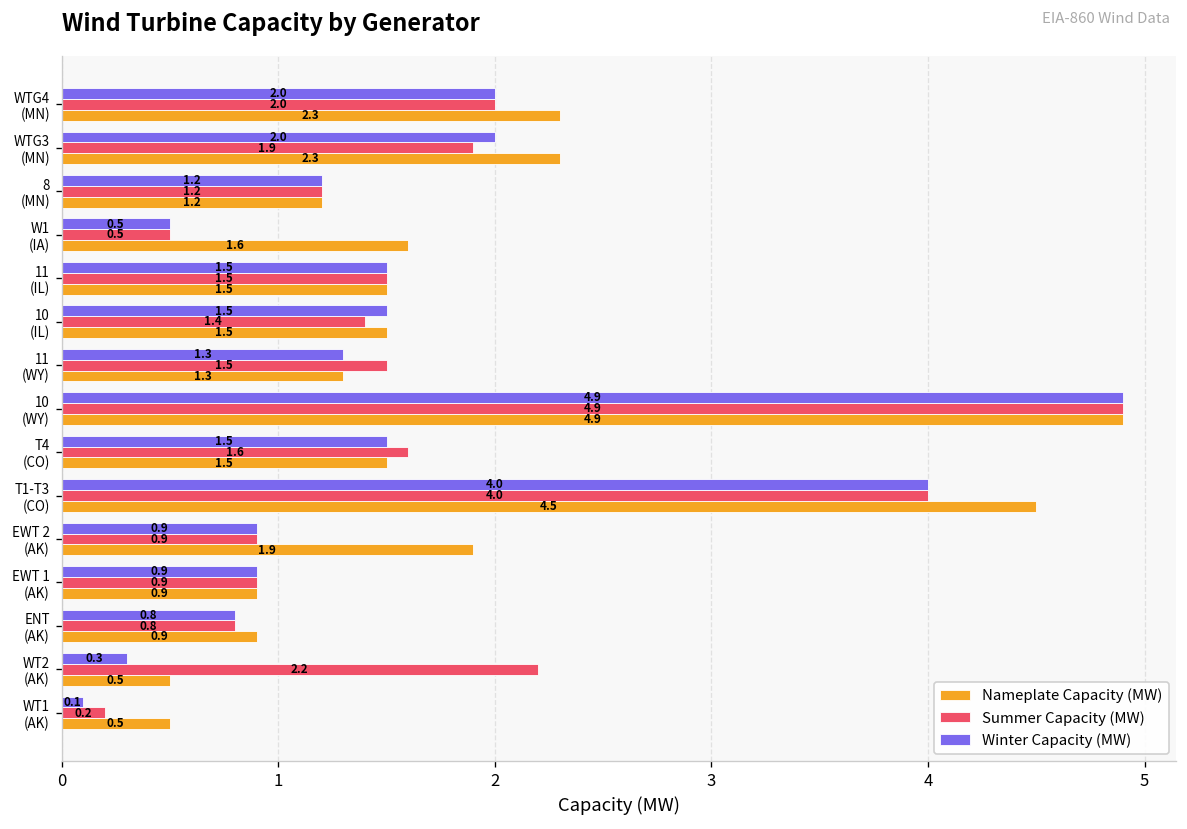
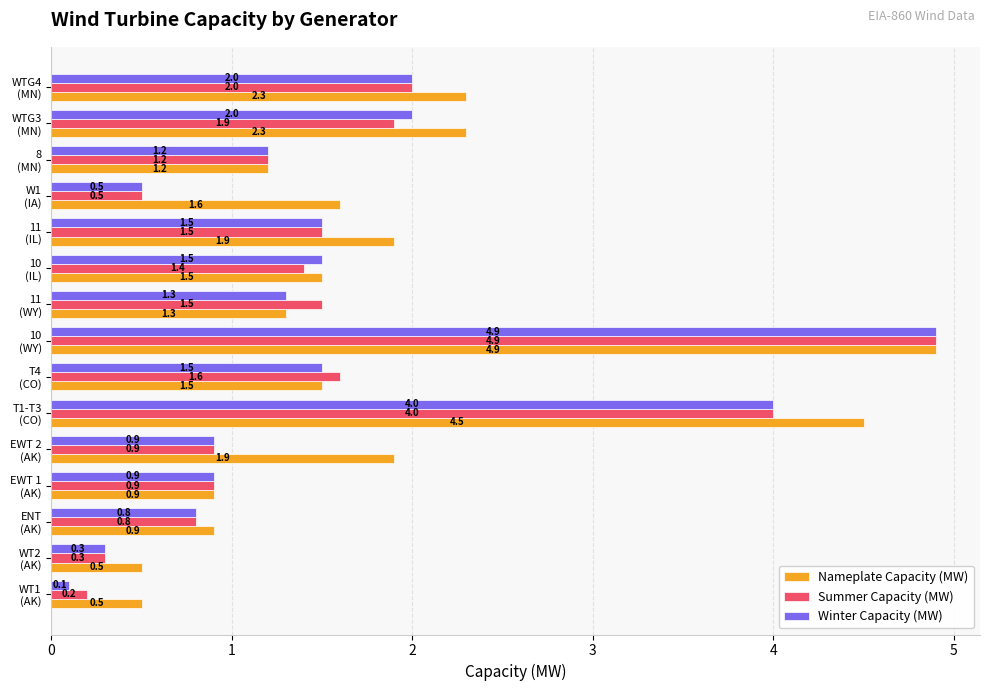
  {
    "Nameplate Capacity (MW)": {
      "WTG4 (MN)": 2.3,
      "WTG3 (MN)": 2.3,
      "8 (MN)": 1.2,
      "W1 (IA)": 1.6,
-     "11 (IL)": 1.5,
+     "11 (IL)": 1.9,
      "10 (IL)": 1.5,
      "11 (WY)": 1.3,
      "10 (WY)": 4.9,
      "T4 (CO)": 1.5,
      "T1-T3 (CO)": 4.5,
      "EWT 2 (AK)": 1.9,
      "EWT 1 (AK)": 0.9,
      "ENT (AK)": 0.9,
      "WT2 (AK)": 0.5,
      "WT1 (AK)": 0.5
    },
    "Summer Capacity (MW)": {
      "WTG4 (MN)": 2.0,
      "WTG3 (MN)": 1.9,
      "8 (MN)": 1.2,
      "W1 (IA)": 0.5,
      "11 (IL)": 1.5,
      "10 (IL)": 1.4,
      "11 (WY)": 1.5,
      "10 (WY)": 4.9,
      "T4 (CO)": 1.6,
      "T1-T3 (CO)": 4.0,
      "EWT 2 (AK)": 0.9,
      "EWT 1 (AK)": 0.9,
      "ENT (AK)": 0.8,
-     "WT2 (AK)": 2.2,
+     "WT2 (AK)": 0.3,
      "WT1 (AK)": 0.2
    },
    "Winter Capacity (MW)": {
      "WTG4 (MN)": 2.0,
      "WTG3 (MN)": 2.0,
      "8 (MN)": 1.2,
      "W1 (IA)": 0.5,
      "11 (IL)": 1.5,
      "10 (IL)": 1.5,
      "11 (WY)": 1.3,
      "10 (WY)": 4.9,
      "T4 (CO)": 1.5,
      "T1-T3 (CO)": 4.0,
      "EWT 2 (AK)": 0.9,
      "EWT 1 (AK)": 0.9,
      "ENT (AK)": 0.8,
      "WT2 (AK)": 0.3,
      "WT1 (AK)": 0.1
    }
  }
